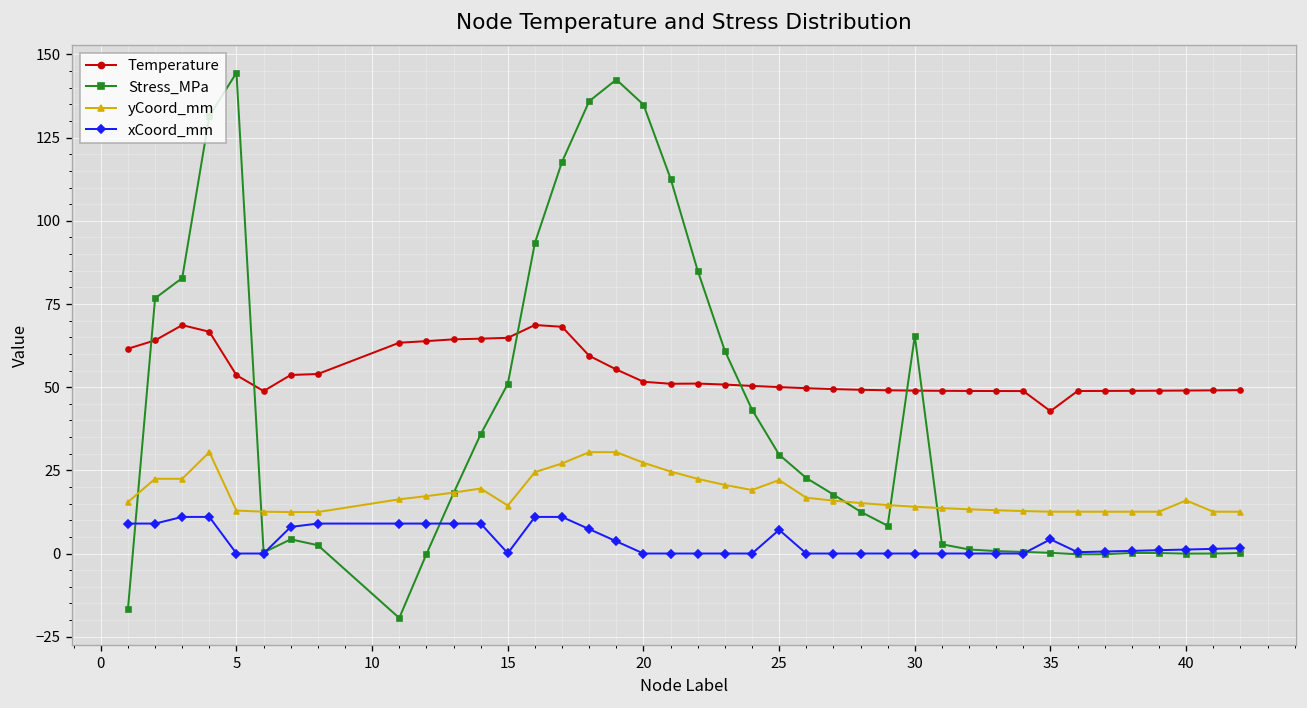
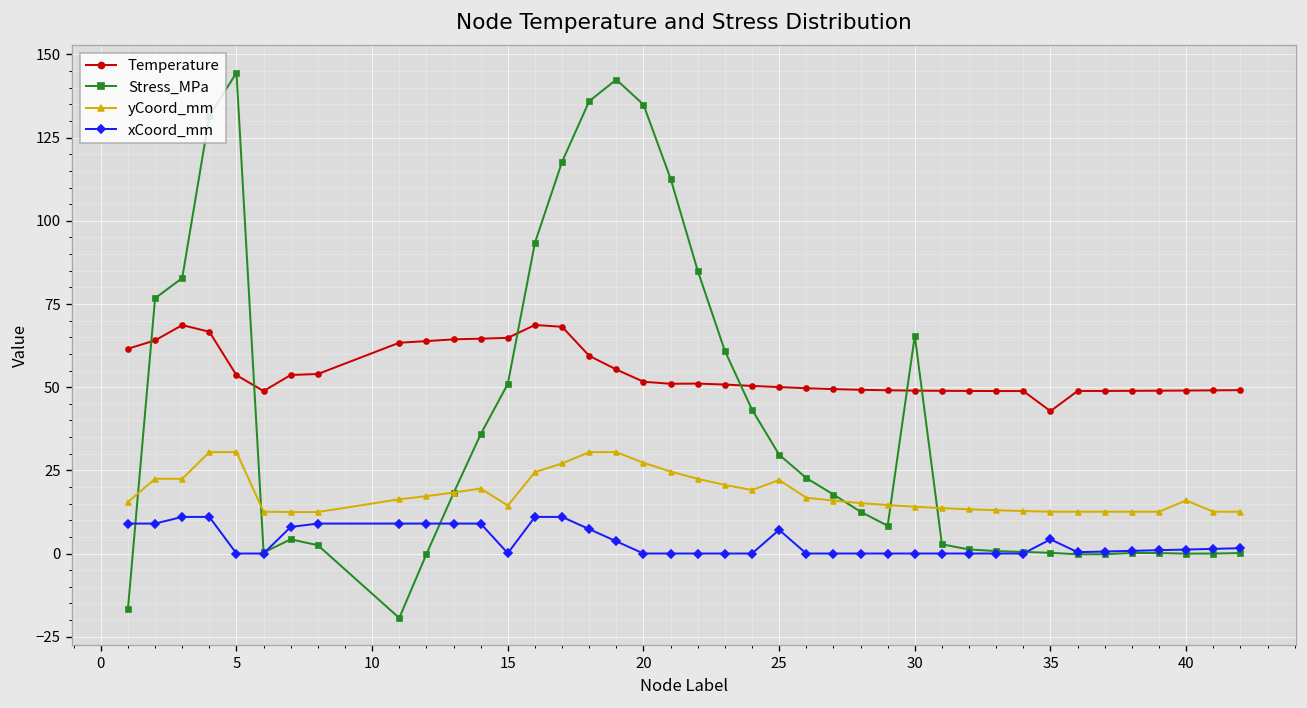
  {
    "Temperature": {
      "5": 54,
      "15": 65,
      "20": 52,
      "25": 50,
      "30": 49,
      "35": 43,
      "40": 49
    },
    "Stress_MPa": {
      "5": 145,
      "15": 51,
      "20": 135,
      "25": 30,
      "30": 65,
      "35": 0,
      "40": 0
    },
    "yCoord_mm": {
-     "5": 13,
+     "5": 30,
      "15": 14,
      "20": 27,
      "25": 22,
      "30": 14,
      "35": 13,
      "40": 16
    },
    "xCoord_mm": {
      "5": 0,
      "15": 0,
      "20": 0,
      "25": 7,
      "30": 0,
      "35": 4,
      "40": 1
    }
  }
